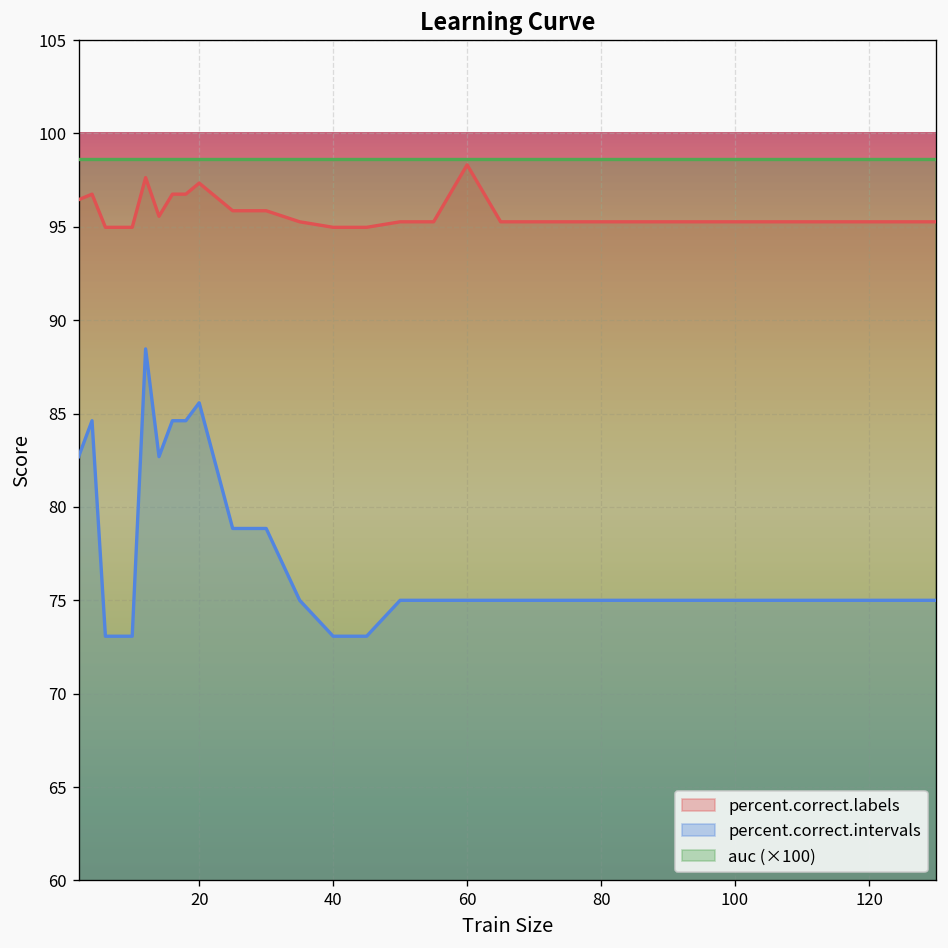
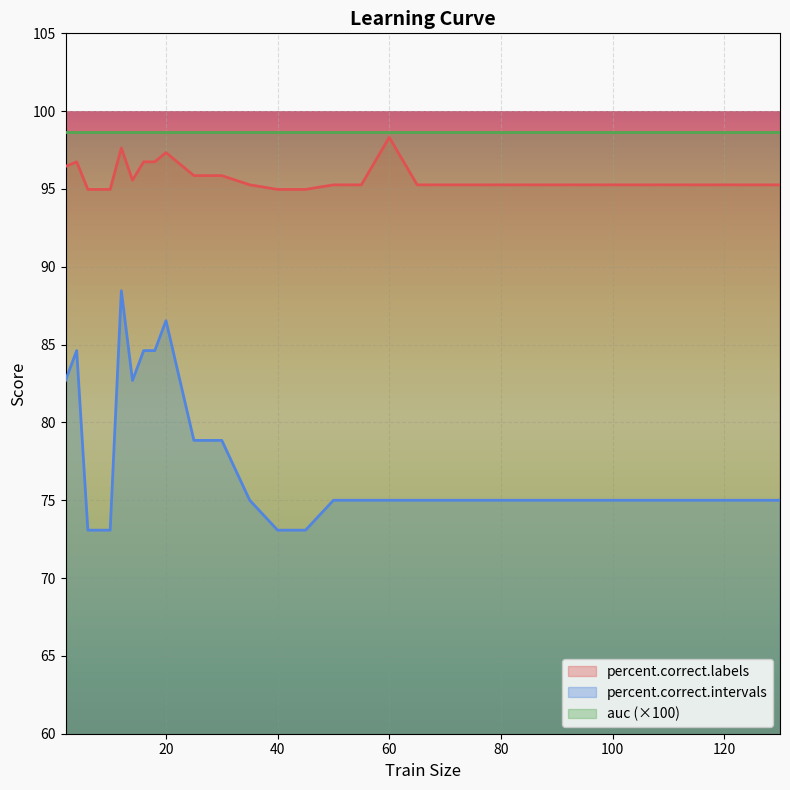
  {
    "percent.correct.labels": {
      "20": 97.3,
      "40": 95.0,
      "60": 98.3,
      "80": 95.3,
      "100": 95.3
    },
    "percent.correct.intervals": {
-     "20": 85.6,
+     "20": 86.5,
      "40": 73.1,
      "60": 75.0,
      "80": 75.0,
      "100": 75.0
    },
    "auc (×100)": {
      "20": 98.6,
      "40": 98.6,
      "60": 98.6,
      "80": 98.6,
      "100": 98.6
    }
  }
